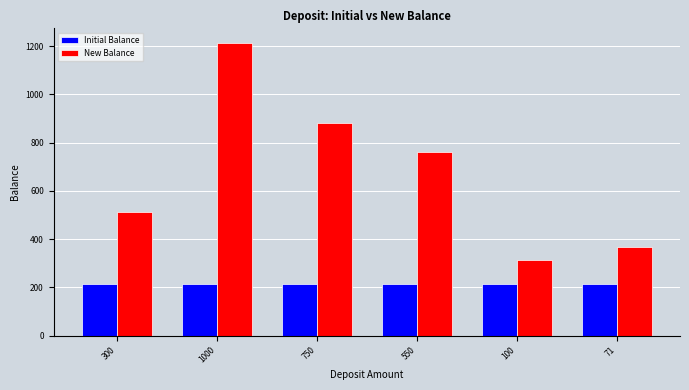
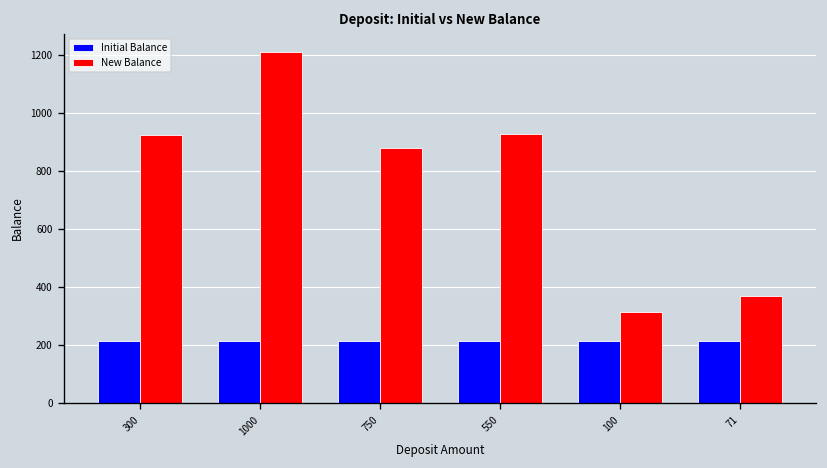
  {
    "Initial Balance": {
      "300": 210,
      "1000": 210,
      "750": 210,
      "550": 210,
      "100": 210,
      "71": 210
    },
    "New Balance": {
-     "300": 510,
+     "300": 930,
      "1000": 1210,
      "750": 880,
-     "550": 760,
+     "550": 930,
      "100": 310,
      "71": 370
    }
  }
